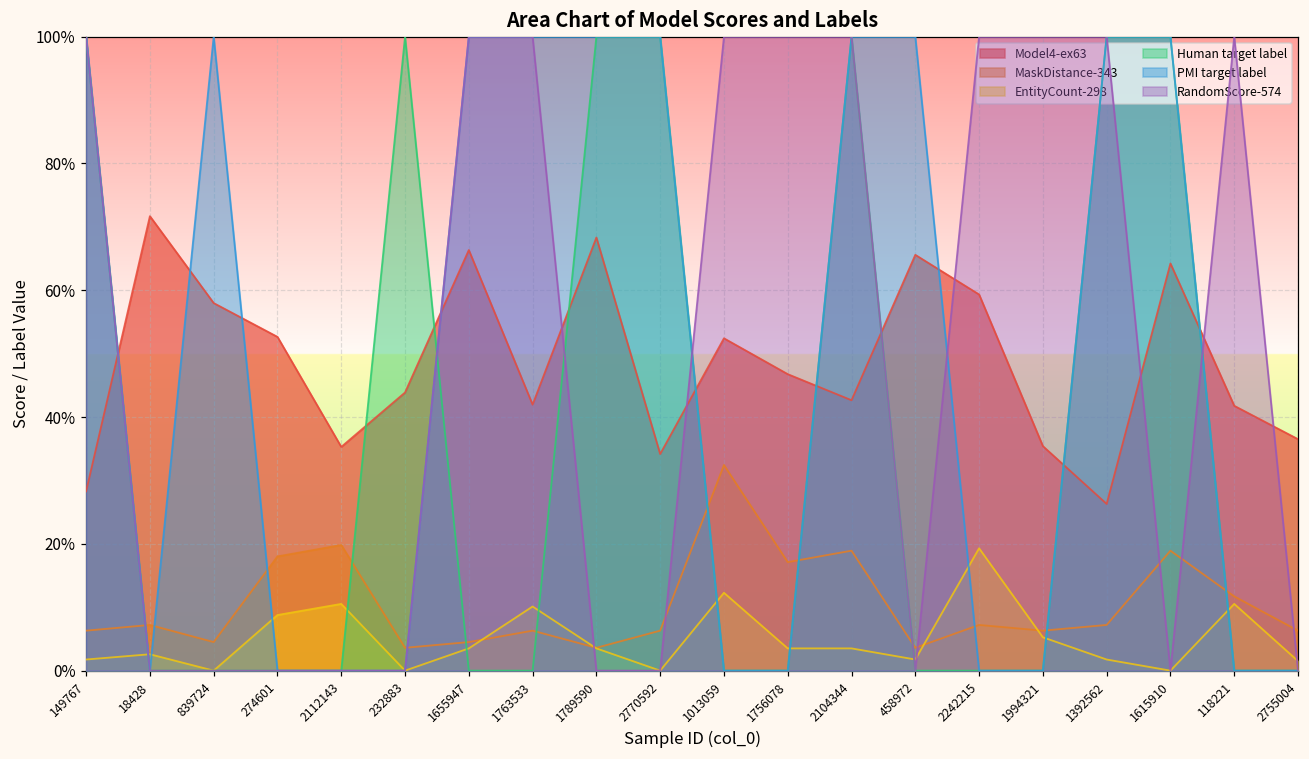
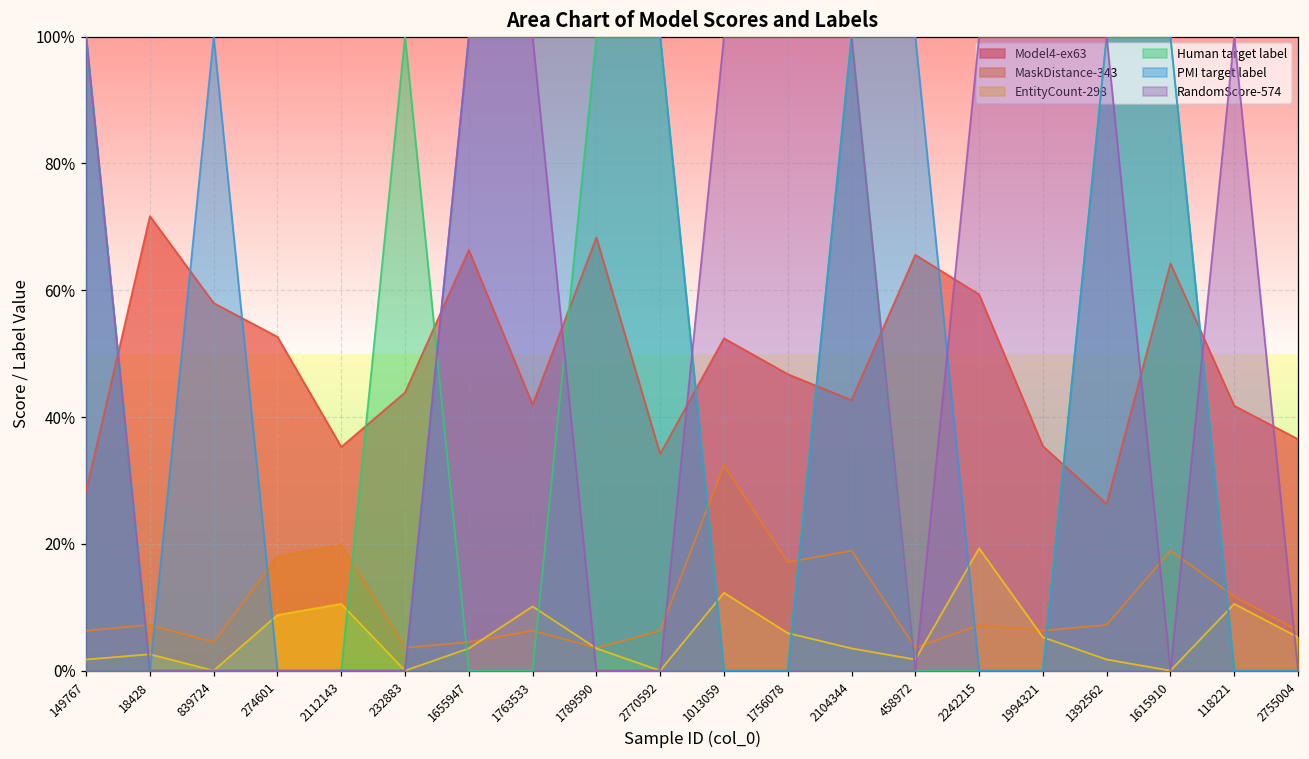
  {
    "EntityCount-298": {
      "149767": "2%",
      "18428": "3%",
      "274601": "9%",
      "2112143": "11%",
      "1655947": "4%",
      "1763533": "10%",
      "1013059": "12%",
-     "1756078": "4%",
+     "1756078": "6%",
      "2104344": "4%",
      "458972": "2%",
      "2242215": "19%",
      "1994321": "5%",
      "1392562": "2%",
      "118221": "11%",
-     "2755004": "2%"
+     "2755004": "5%"
    },
    "Human target label": {
      "232883": "100%",
      "1655947": "0%",
      "1763533": "0%"
    },
    "PMI target label": {
      "839724": "100%",
      "458972": "100%"
    },
    "RandomScore-574": {
      "1789590": "0%",
      "1013059": "100%",
      "1756078": "100%",
      "2242215": "100%",
      "1994321": "100%",
      "118221": "100%"
    }
  }
